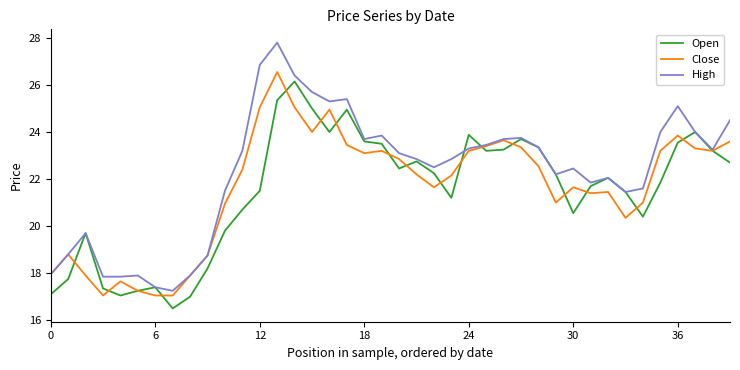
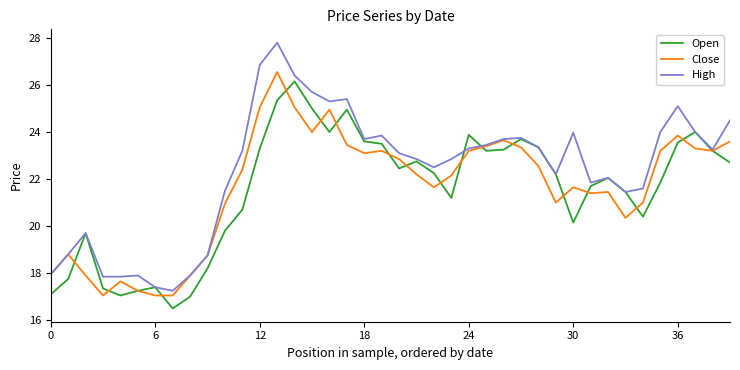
  {
    "Open": {
      "0": 17.1,
-     "12": 21.5,
+     "12": 23.3,
      "24": 23.9,
-     "30": 20.6,
+     "30": 20.2,
      "36": 23.6
    },
    "Close": {
      "6": 17.1,
      "12": 25.1,
      "18": 23.1,
      "30": 21.7,
      "36": 23.9
    },
    "High": {
      "12": 26.9,
-     "30": 22.5,
+     "30": 24.0,
      "36": 25.1
    }
  }
